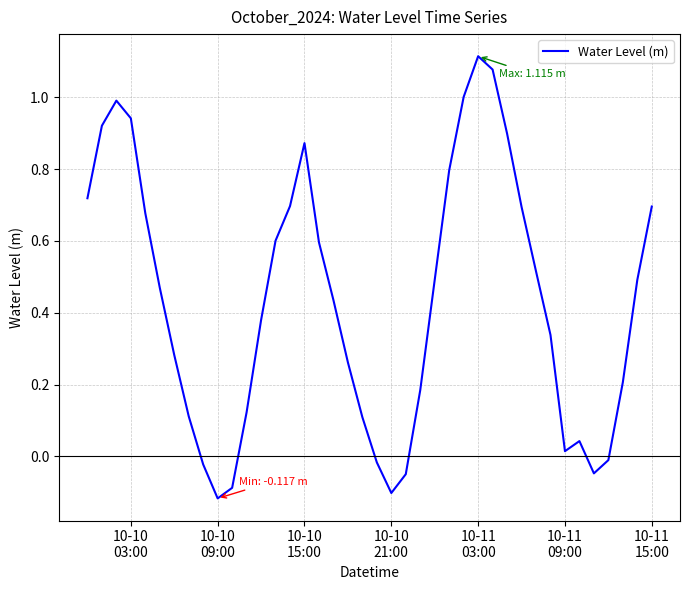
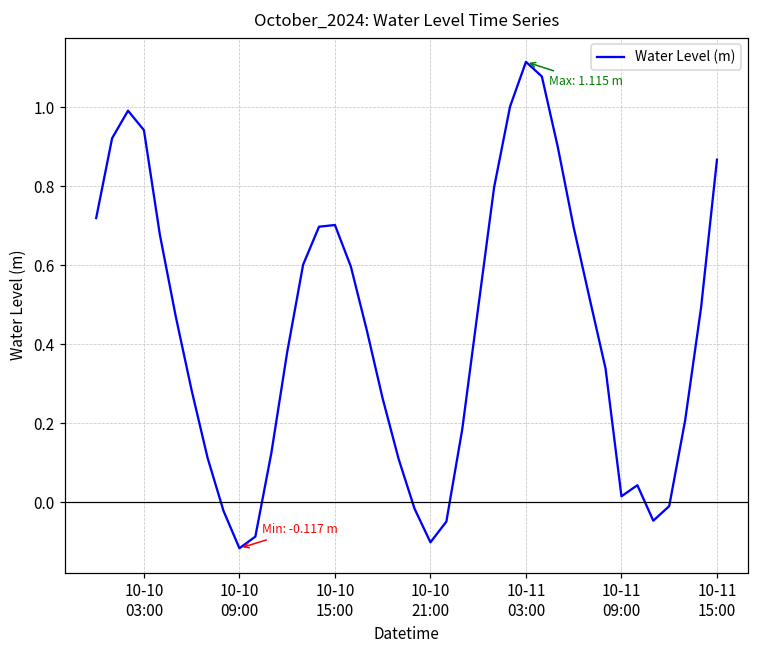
  {
    "10-10 03:00": 0.94,
    "10-10 09:00": -0.12,
-   "10-10 15:00": 0.87,
+   "10-10 15:00": 0.70,
    "10-10 21:00": -0.10,
    "10-11 03:00": 1.11,
    "10-11 09:00": 0.01,
-   "10-11 15:00": 0.70
+   "10-11 15:00": 0.87
  }
